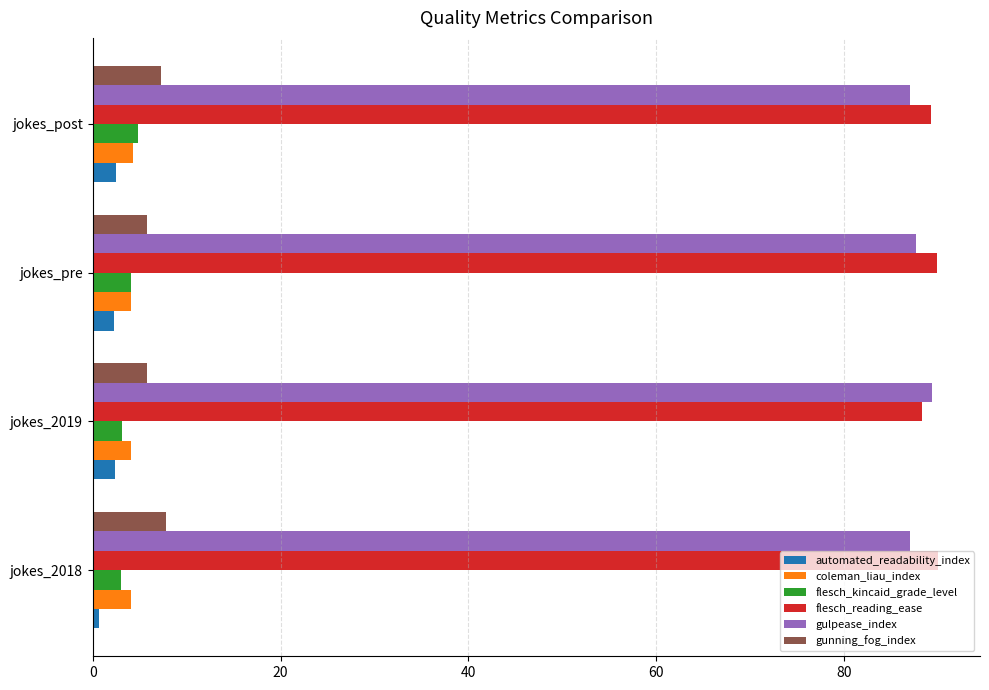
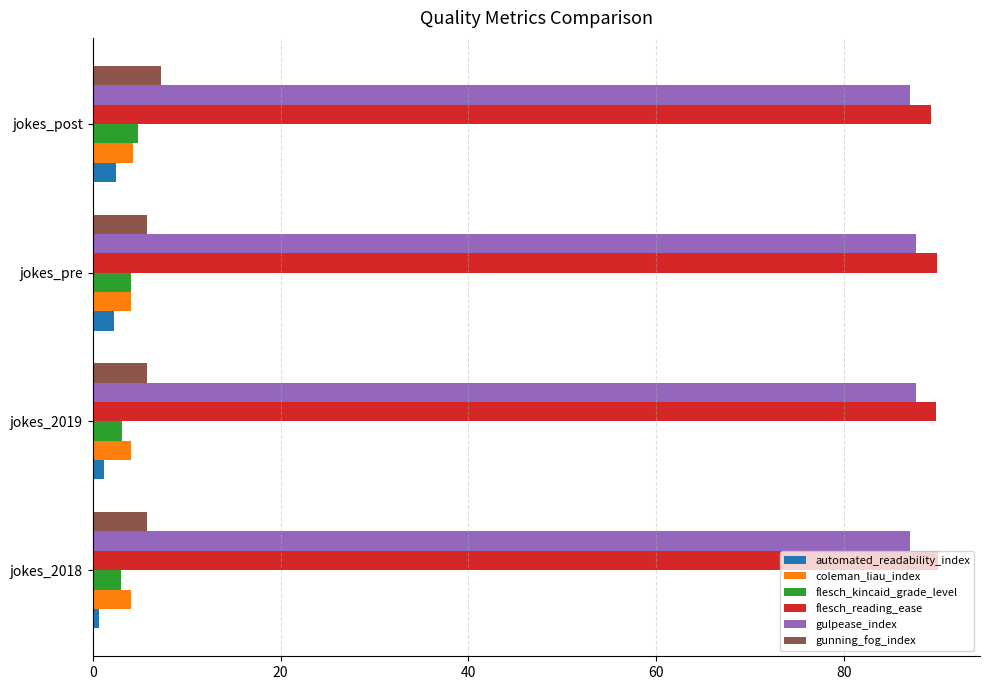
  {
    "automated_readability_index": {
      "jokes_post": 2,
      "jokes_pre": 2,
-     "jokes_2019": 2,
+     "jokes_2019": 1,
      "jokes_2018": 1
    },
    "coleman_liau_index": {
      "jokes_post": 4,
      "jokes_pre": 4,
      "jokes_2019": 4,
      "jokes_2018": 4
    },
    "flesch_kincaid_grade_level": {
      "jokes_post": 5,
      "jokes_pre": 4,
      "jokes_2019": 3,
      "jokes_2018": 3
    },
    "flesch_reading_ease": {
      "jokes_post": 89,
      "jokes_pre": 90,
-     "jokes_2019": 88
+     "jokes_2019": 90
    },
    "gulpease_index": {
      "jokes_post": 87,
      "jokes_pre": 88,
-     "jokes_2019": 89,
+     "jokes_2019": 88,
      "jokes_2018": 87
    },
    "gunning_fog_index": {
      "jokes_post": 7,
      "jokes_pre": 6,
      "jokes_2019": 6,
-     "jokes_2018": 8
+     "jokes_2018": 6
    }
  }
